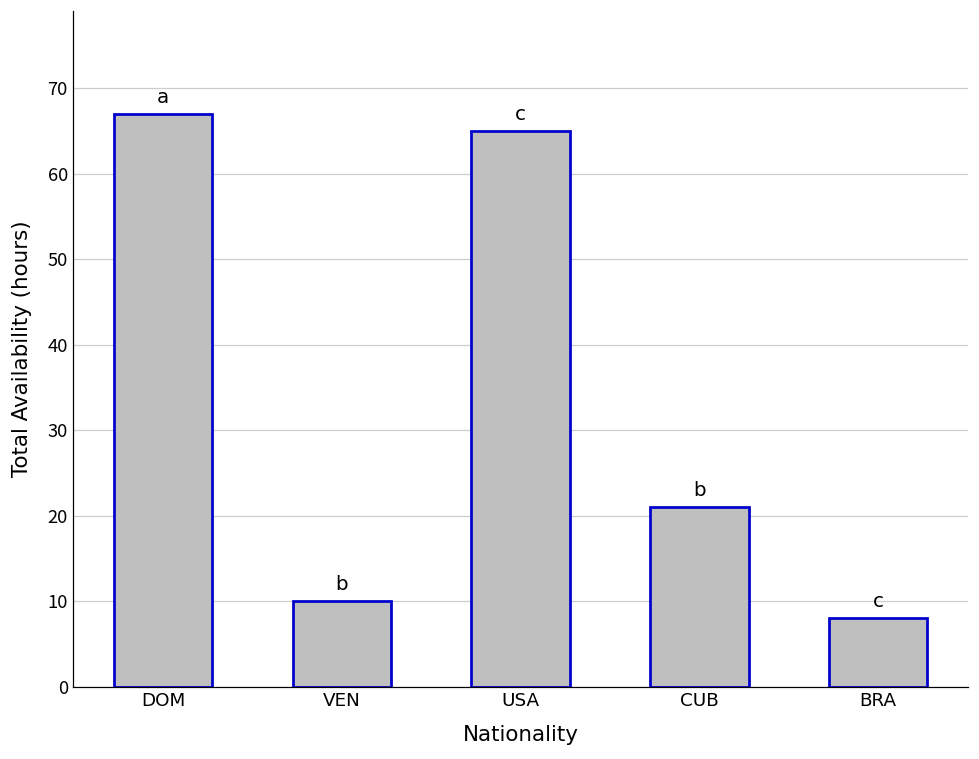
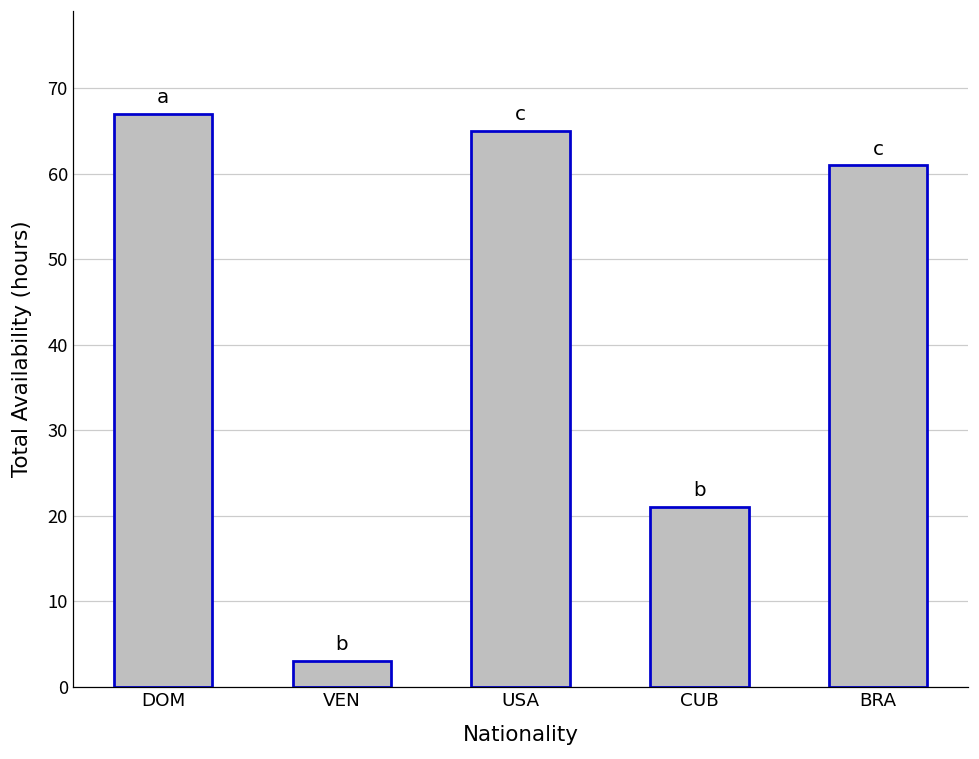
  {
    "DOM": 67,
-   "VEN": 10,
+   "VEN": 3,
    "USA": 65,
    "CUB": 21,
-   "BRA": 8
+   "BRA": 61
  }
